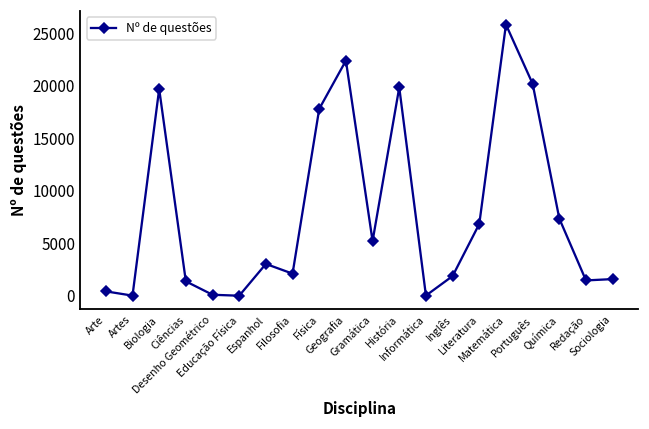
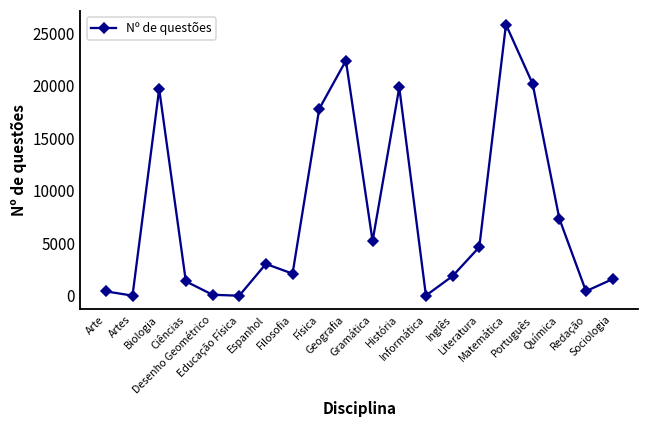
  {
    "Arte": 0,
    "Artes": 0,
    "Biologia": 20000,
    "Ciências": 1000,
    "Desenho Geométrico": 0,
    "Educação Física": 0,
    "Espanhol": 3000,
    "Filosofia": 2000,
    "Física": 18000,
    "Geografia": 22000,
    "Gramática": 5000,
    "História": 20000,
    "Informática": 0,
    "Inglês": 2000,
-   "Literatura": 7000,
+   "Literatura": 5000,
    "Matemática": 26000,
    "Português": 20000,
    "Química": 7000,
-   "Redação": 1000,
+   "Redação": 0,
    "Sociologia": 2000
  }
